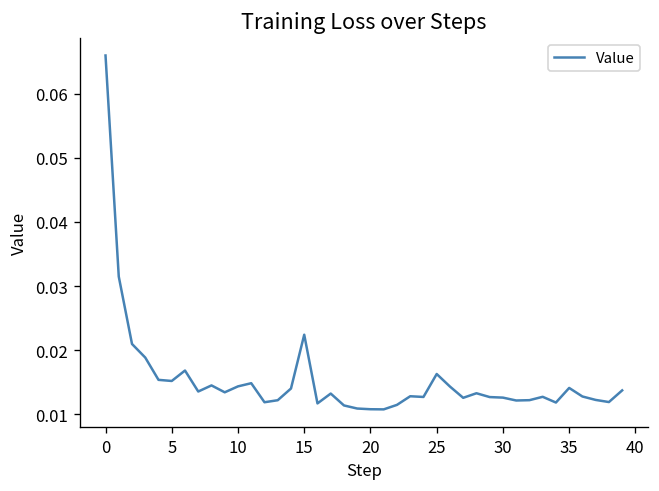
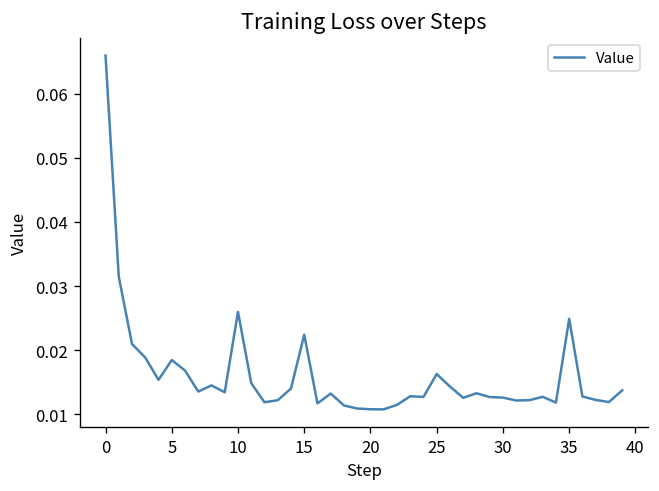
  {
    "0": 0.066,
-   "5": 0.015,
-   "10": 0.014,
+   "5": 0.018,
+   "10": 0.026,
    "15": 0.022,
    "20": 0.011,
    "25": 0.016,
    "30": 0.013,
-   "35": 0.014
+   "35": 0.025
  }
